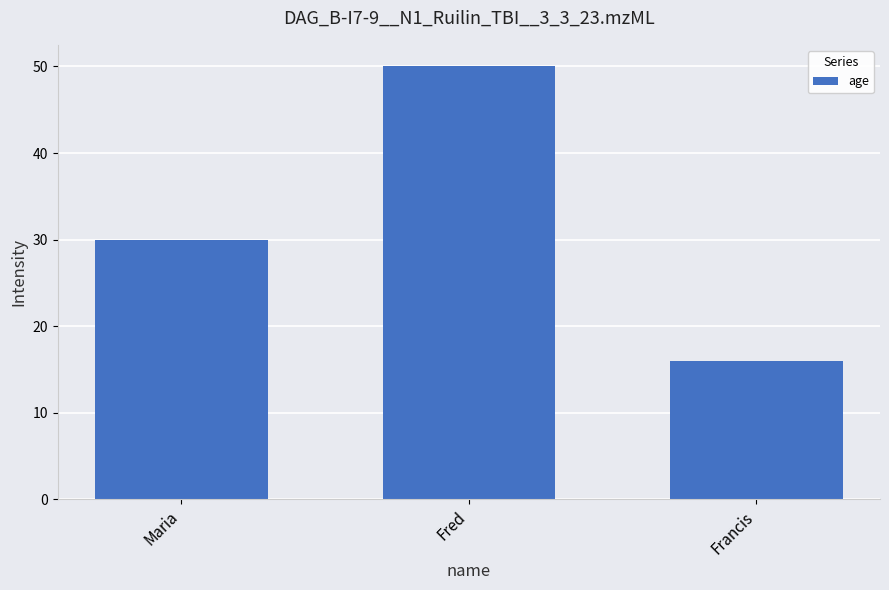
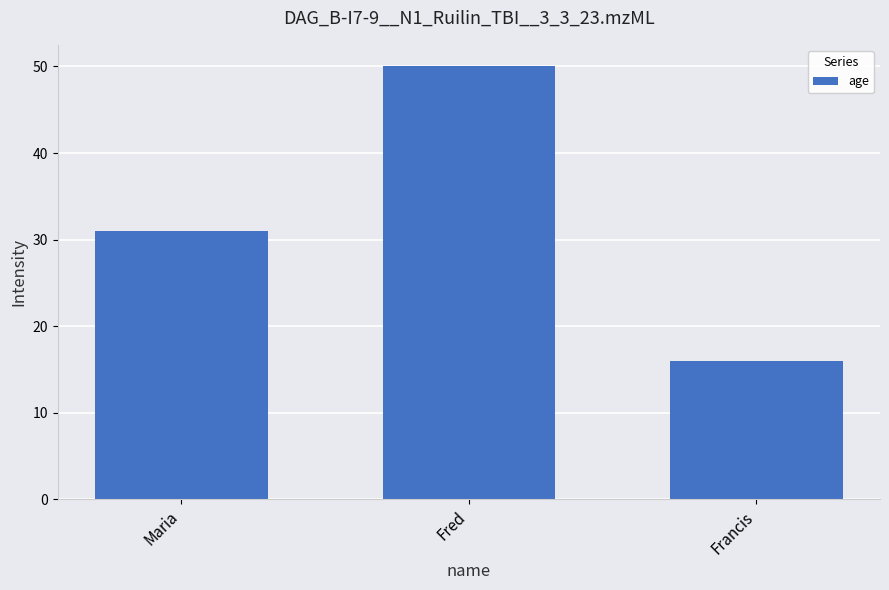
  {
-   "Maria": 30,
+   "Maria": 31,
    "Fred": 50,
    "Francis": 16
  }
